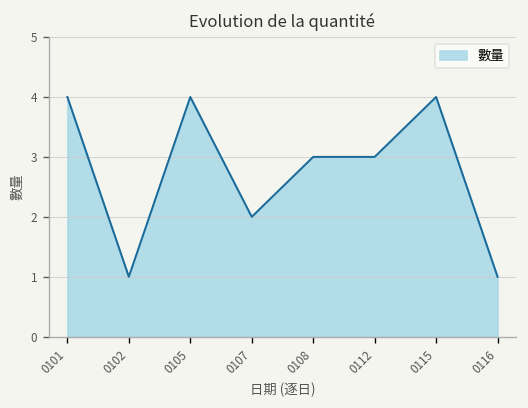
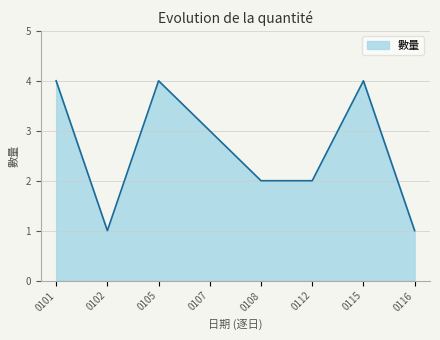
  {
    "0101": 4,
    "0102": 1,
    "0105": 4,
-   "0107": 2,
-   "0108": 3,
-   "0112": 3,
+   "0107": 3,
+   "0108": 2,
+   "0112": 2,
    "0115": 4,
    "0116": 1
  }
